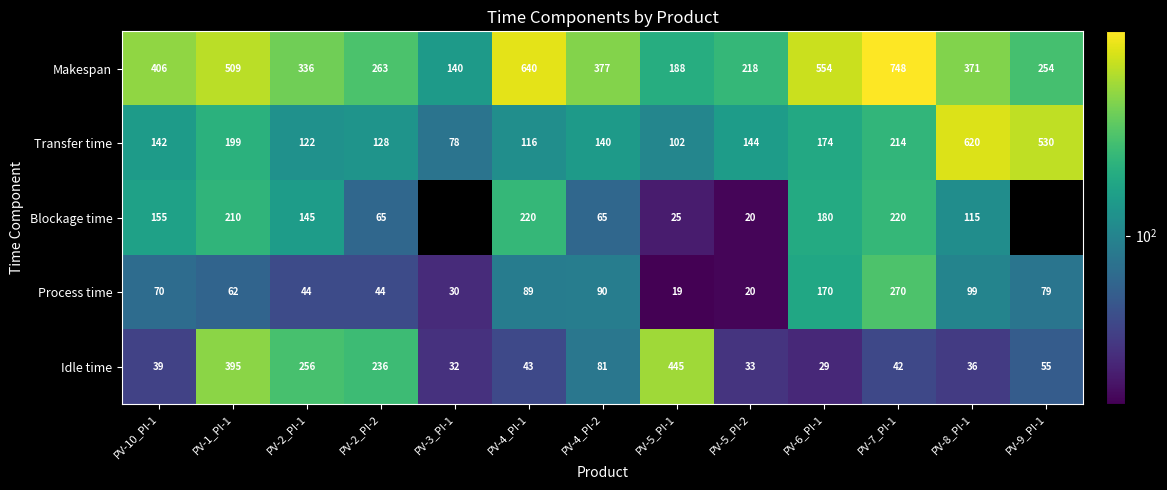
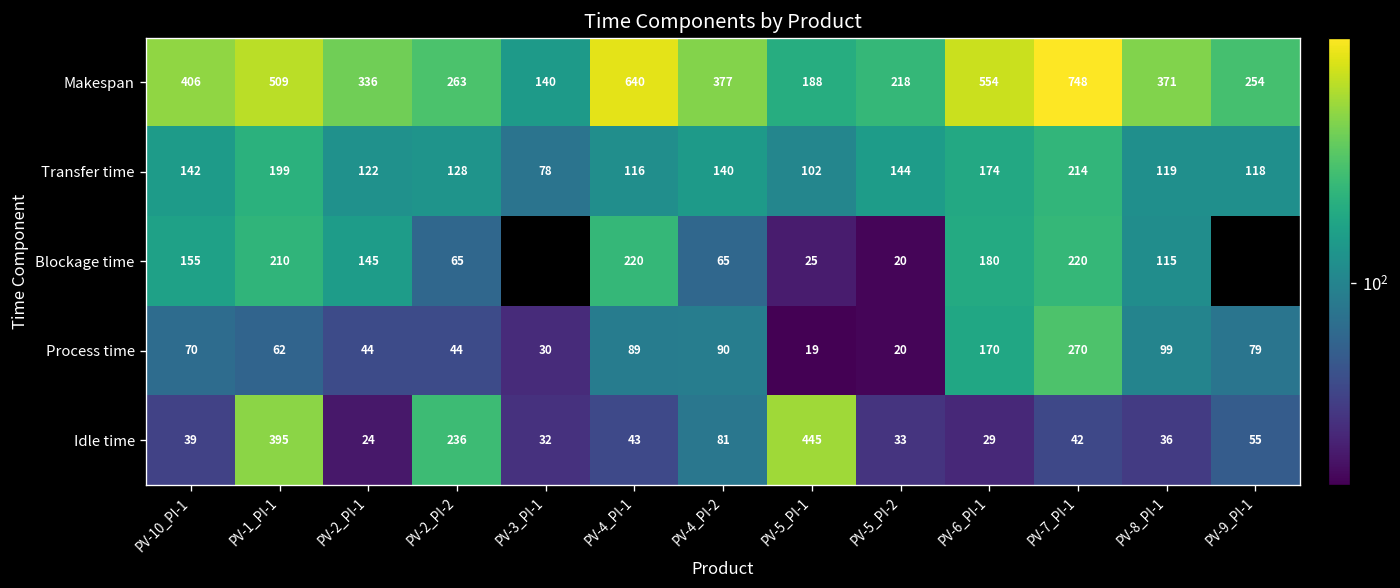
  {
    "Makespan": {
      "PV-10_PI-1": 406,
      "PV-1_PI-1": 509,
      "PV-2_PI-1": 336,
      "PV-2_PI-2": 263,
      "PV-3_PI-1": 140,
      "PV-4_PI-1": 640,
      "PV-4_PI-2": 377,
      "PV-5_PI-1": 188,
      "PV-5_PI-2": 218,
      "PV-6_PI-1": 554,
      "PV-7_PI-1": 748,
      "PV-8_PI-1": 371,
      "PV-9_PI-1": 254
    },
    "Transfer time": {
      "PV-10_PI-1": 142,
      "PV-1_PI-1": 199,
      "PV-2_PI-1": 122,
      "PV-2_PI-2": 128,
      "PV-3_PI-1": 78,
      "PV-4_PI-1": 116,
      "PV-4_PI-2": 140,
      "PV-5_PI-1": 102,
      "PV-5_PI-2": 144,
      "PV-6_PI-1": 174,
      "PV-7_PI-1": 214,
-     "PV-8_PI-1": 620,
-     "PV-9_PI-1": 530
+     "PV-8_PI-1": 119,
+     "PV-9_PI-1": 118
    },
    "Blockage time": {
      "PV-10_PI-1": 155,
      "PV-1_PI-1": 210,
      "PV-2_PI-1": 145,
      "PV-2_PI-2": 65,
      "PV-4_PI-1": 220,
      "PV-4_PI-2": 65,
      "PV-5_PI-1": 25,
      "PV-5_PI-2": 20,
      "PV-6_PI-1": 180,
      "PV-7_PI-1": 220,
      "PV-8_PI-1": 115
    },
    "Process time": {
      "PV-10_PI-1": 70,
      "PV-1_PI-1": 62,
      "PV-2_PI-1": 44,
      "PV-2_PI-2": 44,
      "PV-3_PI-1": 30,
      "PV-4_PI-1": 89,
      "PV-4_PI-2": 90,
      "PV-5_PI-1": 19,
      "PV-5_PI-2": 20,
      "PV-6_PI-1": 170,
      "PV-7_PI-1": 270,
      "PV-8_PI-1": 99,
      "PV-9_PI-1": 79
    },
    "Idle time": {
      "PV-10_PI-1": 39,
      "PV-1_PI-1": 395,
-     "PV-2_PI-1": 256,
+     "PV-2_PI-1": 24,
      "PV-2_PI-2": 236,
      "PV-3_PI-1": 32,
      "PV-4_PI-1": 43,
      "PV-4_PI-2": 81,
      "PV-5_PI-1": 445,
      "PV-5_PI-2": 33,
      "PV-6_PI-1": 29,
      "PV-7_PI-1": 42,
      "PV-8_PI-1": 36,
      "PV-9_PI-1": 55
    }
  }
